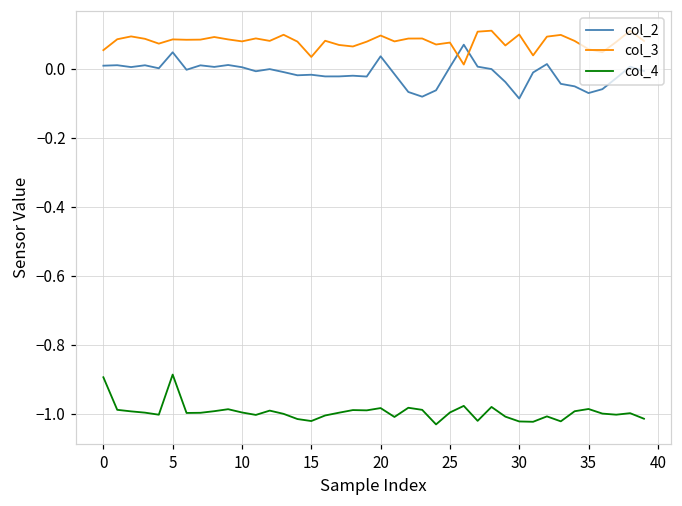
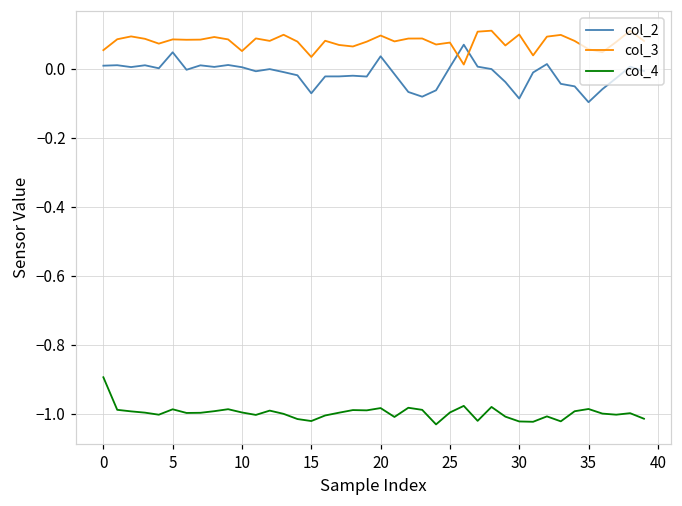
  {
    "col_2": {
      "0": 0.01,
      "5": 0.05,
      "10": 0.00,
-     "15": -0.02,
+     "15": -0.07,
      "20": 0.04,
      "25": 0.00,
      "30": -0.09,
-     "35": -0.07
+     "35": -0.10
    },
    "col_3": {
      "0": 0.05,
      "5": 0.09,
-     "10": 0.08,
+     "10": 0.05,
      "15": 0.03,
      "20": 0.10,
      "25": 0.08,
      "30": 0.10
    },
    "col_4": {
      "0": -0.89,
-     "5": -0.89,
+     "5": -0.99,
      "10": -1.00,
      "15": -1.02,
      "20": -0.98,
      "25": -1.00,
      "30": -1.02,
      "35": -0.99
    }
  }
